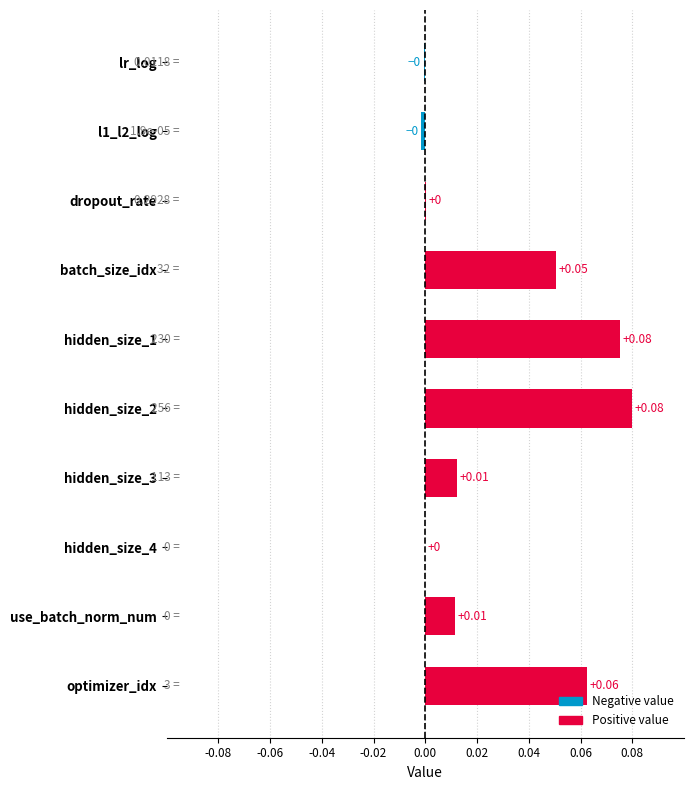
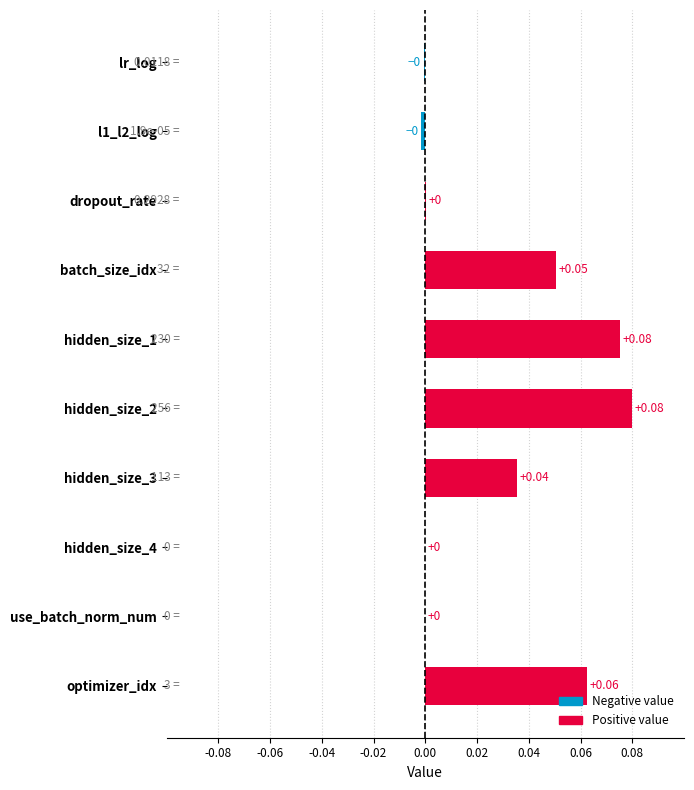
  {
    "lr_log": "-0",
    "l1_l2_log": "-0",
    "dropout_rate": "+0",
    "batch_size_idx": "+0.05",
    "hidden_size_1": "+0.08",
    "hidden_size_2": "+0.08",
-   "hidden_size_3": "+0.01",
+   "hidden_size_3": "+0.04",
    "hidden_size_4": "+0",
-   "use_batch_norm_num": "+0.01",
+   "use_batch_norm_num": "+0",
    "optimizer_idx": "+0.06"
  }
